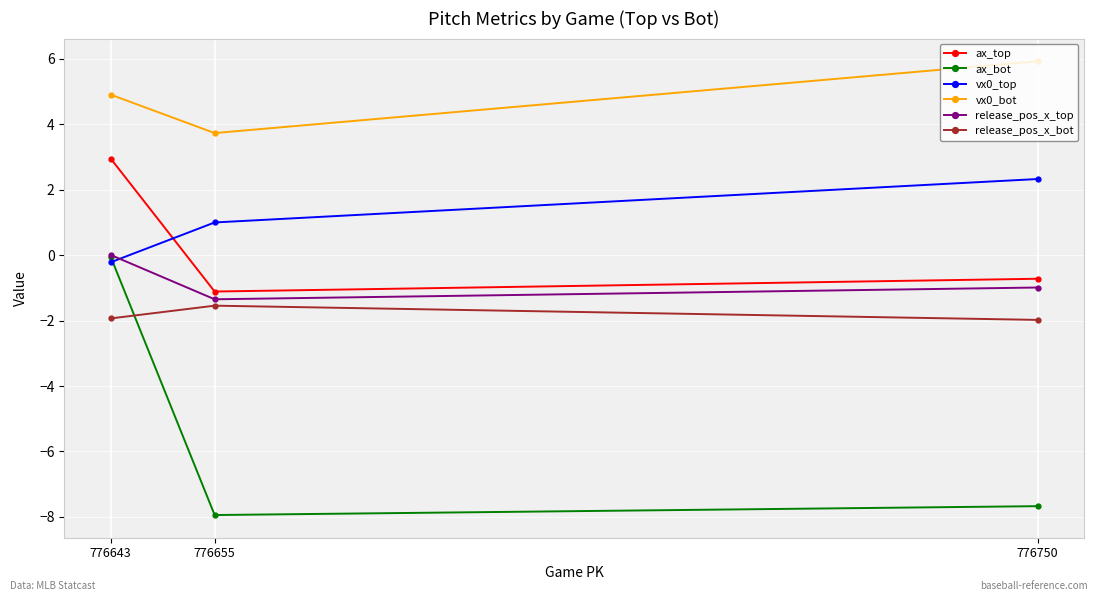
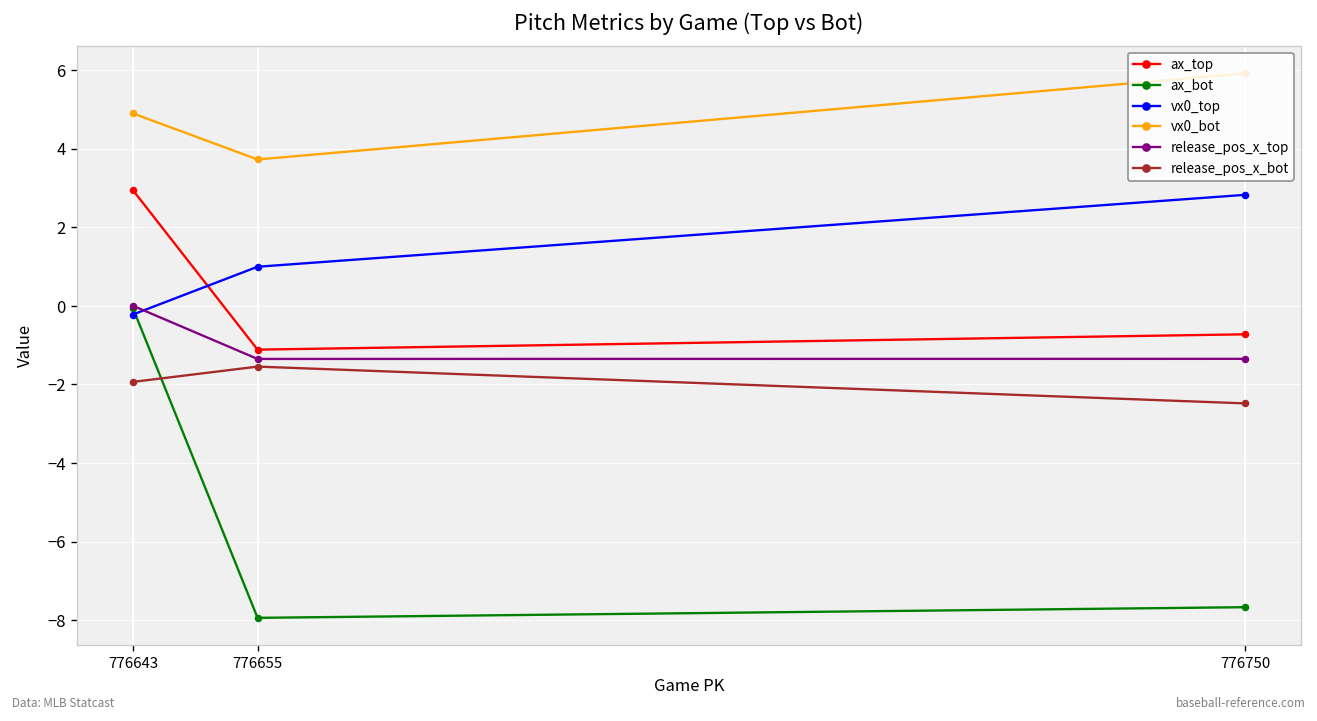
  {
    "ax_top": {
      "776643": 2.9,
      "776655": -1.1,
      "776750": -0.7
    },
    "ax_bot": {
      "776655": -7.9,
      "776750": -7.7
    },
    "vx0_top": {
      "776643": -0.2,
      "776655": 1.0,
-     "776750": 2.3
+     "776750": 2.8
    },
    "vx0_bot": {
      "776643": 4.9,
      "776655": 3.7
    },
    "release_pos_x_top": {
      "776655": -1.4,
-     "776750": -1.0
+     "776750": -1.3
    },
    "release_pos_x_bot": {
      "776643": -1.9,
      "776655": -1.5,
-     "776750": -2.0
+     "776750": -2.5
    }
  }
